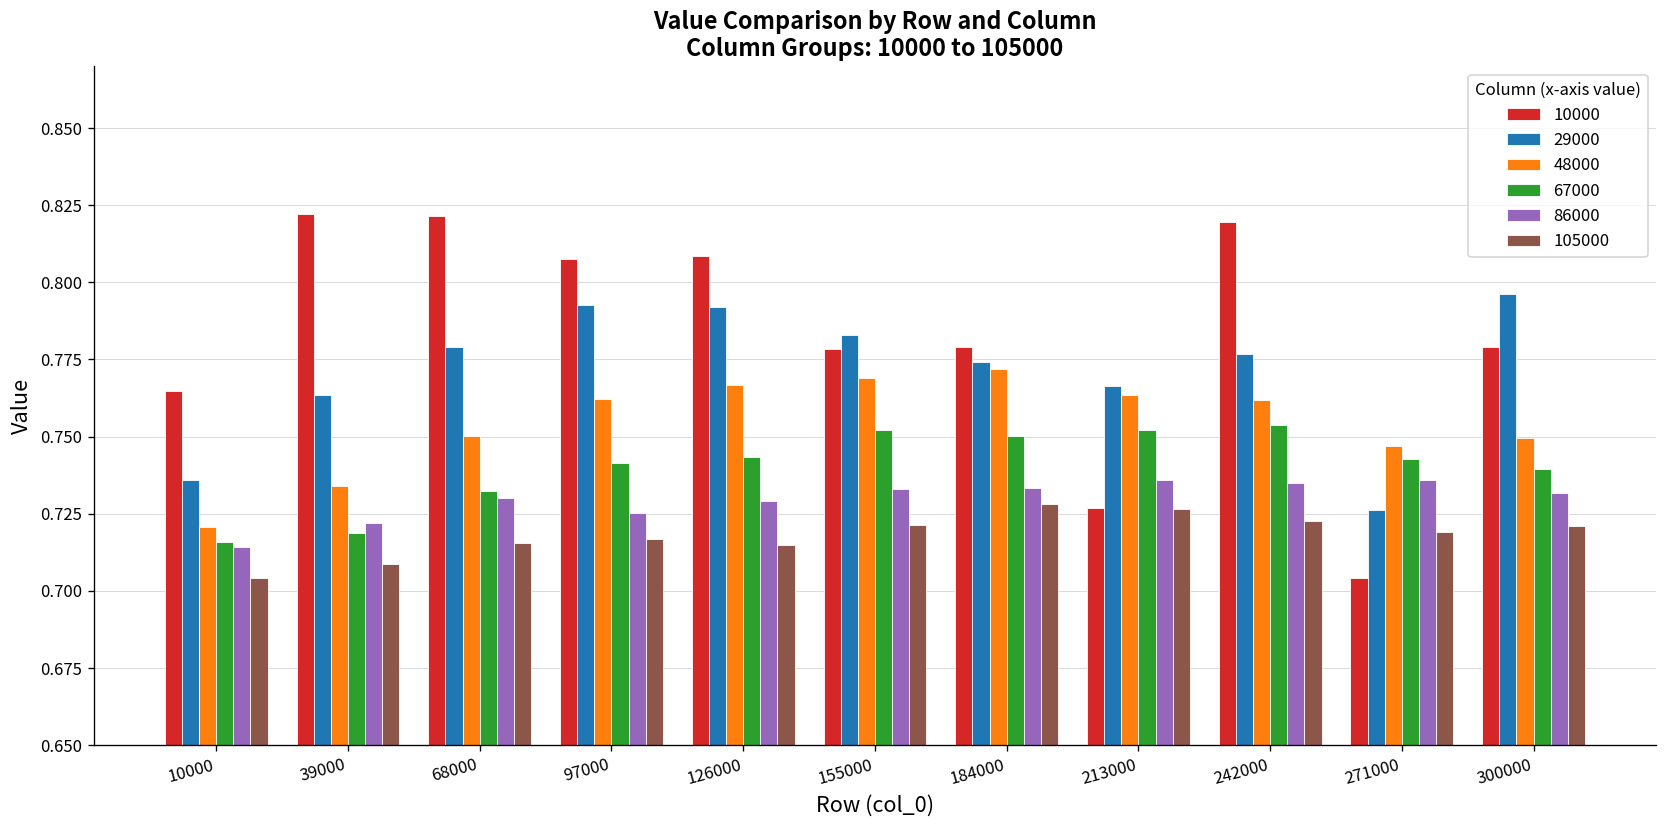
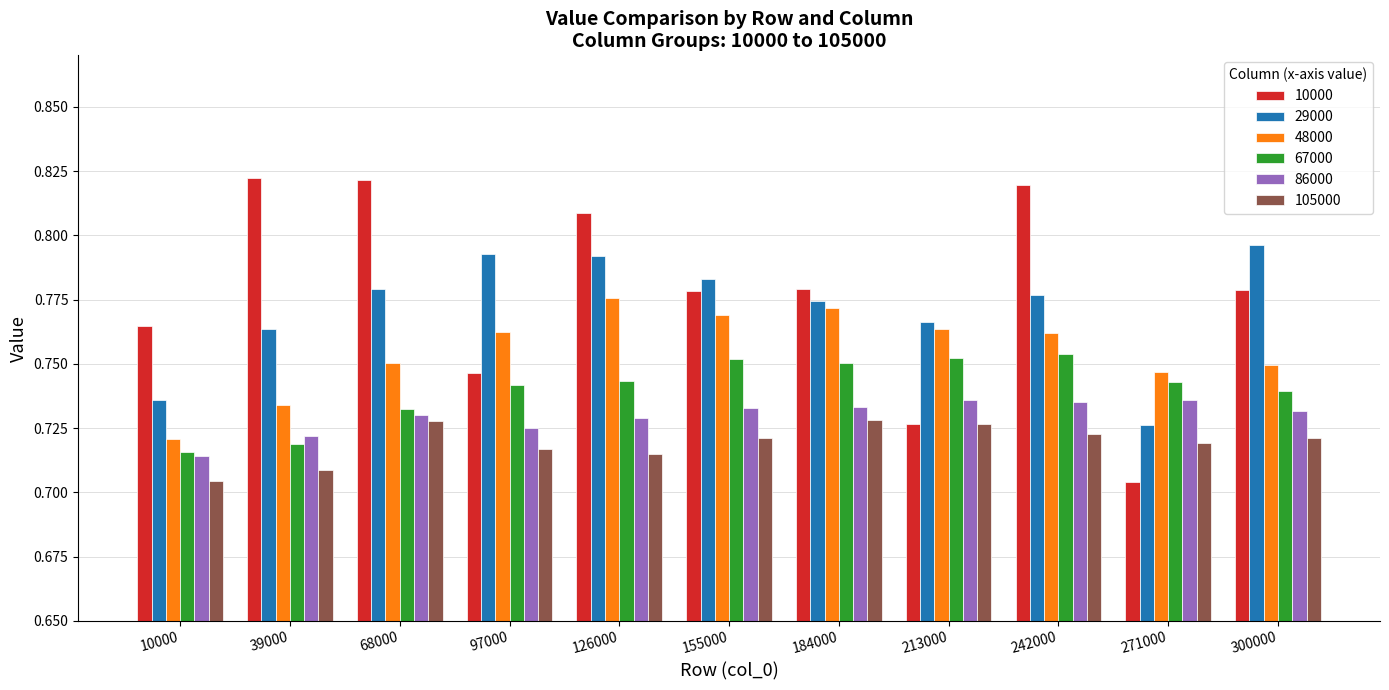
  {
    "10000": {
      "10000": 0.765,
      "39000": 0.822,
      "68000": 0.822,
-     "97000": 0.808,
+     "97000": 0.747,
      "126000": 0.809,
      "155000": 0.778,
      "184000": 0.779,
      "213000": 0.727,
      "242000": 0.820,
      "271000": 0.704,
      "300000": 0.779
    },
    "29000": {
      "10000": 0.736,
      "39000": 0.764,
      "68000": 0.779,
      "97000": 0.793,
      "126000": 0.792,
      "155000": 0.783,
      "184000": 0.774,
      "213000": 0.766,
      "242000": 0.777,
      "271000": 0.726,
      "300000": 0.796
    },
    "48000": {
      "10000": 0.721,
      "39000": 0.734,
      "68000": 0.750,
      "97000": 0.762,
-     "126000": 0.767,
+     "126000": 0.776,
      "155000": 0.769,
      "184000": 0.772,
      "213000": 0.763,
      "242000": 0.762,
      "271000": 0.747,
      "300000": 0.750
    },
    "67000": {
      "10000": 0.716,
      "39000": 0.719,
      "68000": 0.733,
      "97000": 0.742,
      "126000": 0.743,
      "155000": 0.752,
      "184000": 0.750,
      "213000": 0.752,
      "242000": 0.754,
      "271000": 0.743,
      "300000": 0.739
    },
    "86000": {
      "10000": 0.714,
      "39000": 0.722,
      "68000": 0.730,
      "97000": 0.725,
      "126000": 0.729,
      "155000": 0.733,
      "184000": 0.733,
      "213000": 0.736,
      "242000": 0.735,
      "271000": 0.736,
      "300000": 0.732
    },
    "105000": {
      "10000": 0.704,
      "39000": 0.709,
-     "68000": 0.715,
+     "68000": 0.728,
      "97000": 0.717,
      "126000": 0.715,
      "155000": 0.721,
      "184000": 0.728,
      "213000": 0.727,
      "242000": 0.723,
      "271000": 0.719,
      "300000": 0.721
    }
  }
